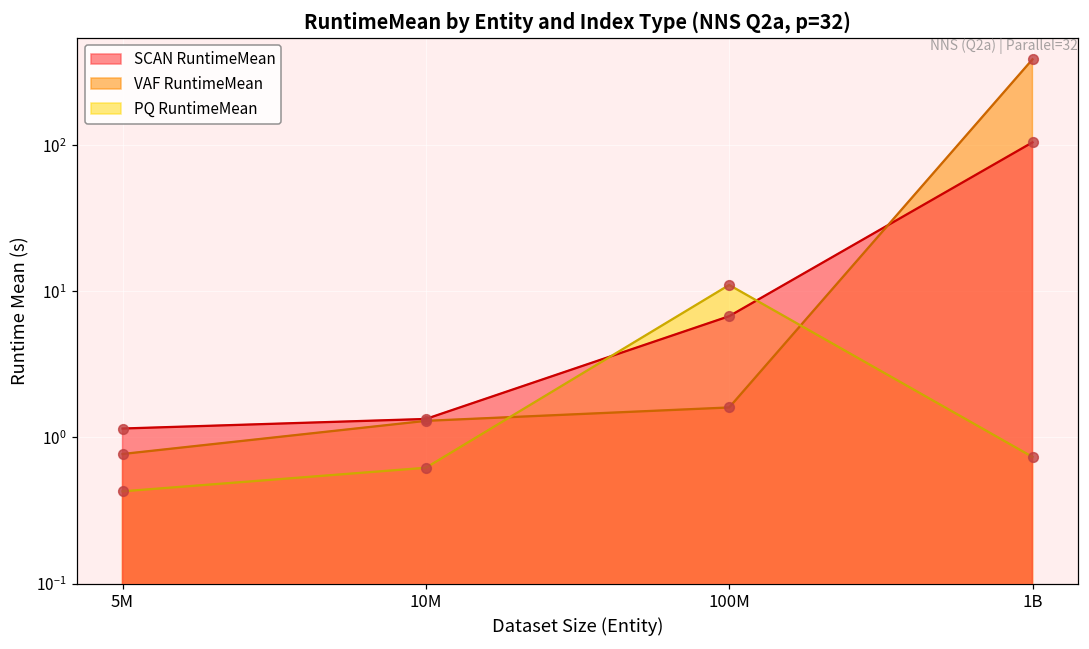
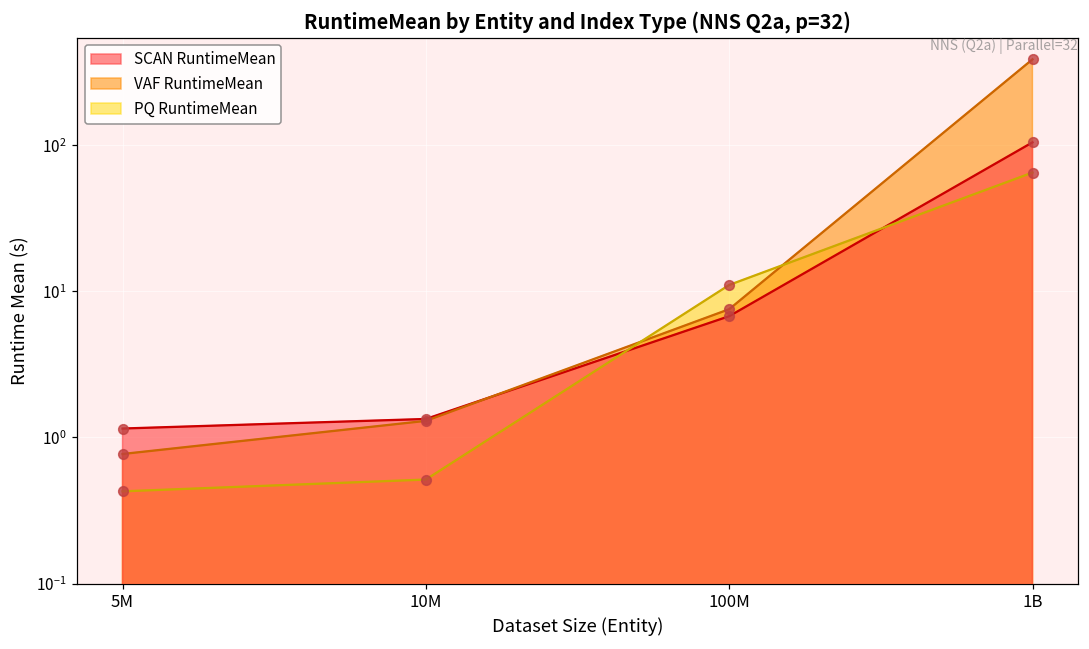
  {
    "SCAN RuntimeMean": {
      "5M": 1.2,
      "100M": 7,
      "1B": 100
    },
    "VAF RuntimeMean": {
      "5M": 0.8,
-     "100M": 1.6
+     "100M": 8
    },
    "PQ RuntimeMean": {
      "5M": 0.43,
-     "10M": 0.6,
+     "10M": 0.51,
      "100M": 11,
-     "1B": 0.7
+     "1B": 60
    }
  }
